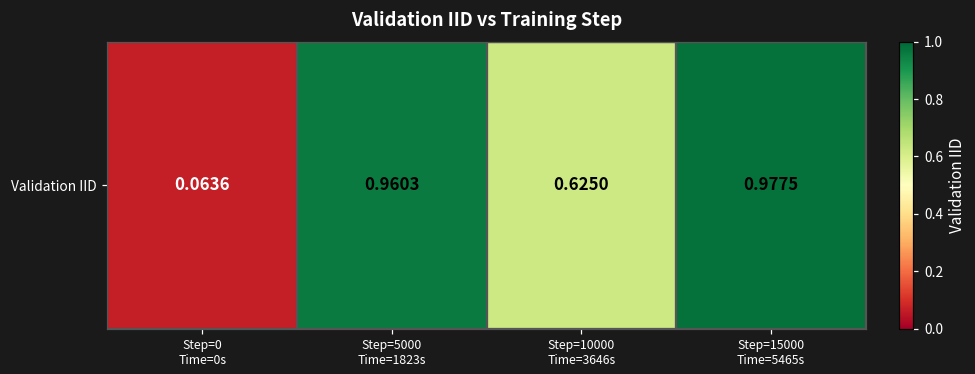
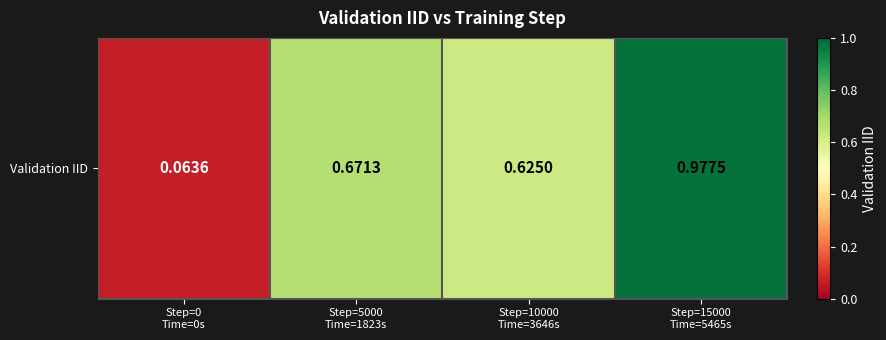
  {
    "Validation IID": {
      "Step=0 Time=0s": 0.0636,
-     "Step=5000 Time=1823s": 0.9603,
+     "Step=5000 Time=1823s": 0.6713,
      "Step=10000 Time=3646s": 0.6250,
      "Step=15000 Time=5465s": 0.9775
    }
  }
